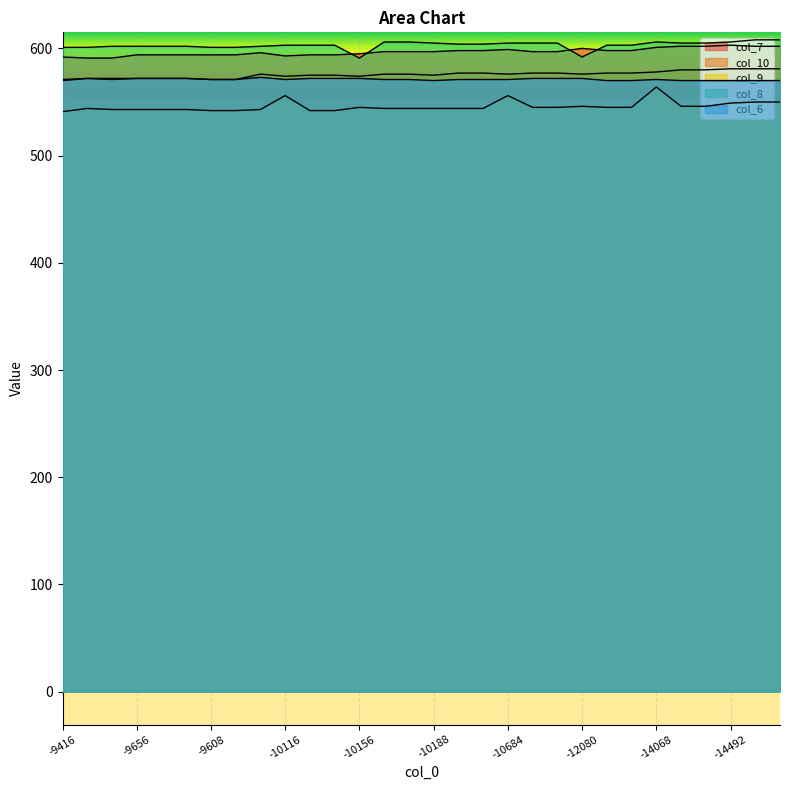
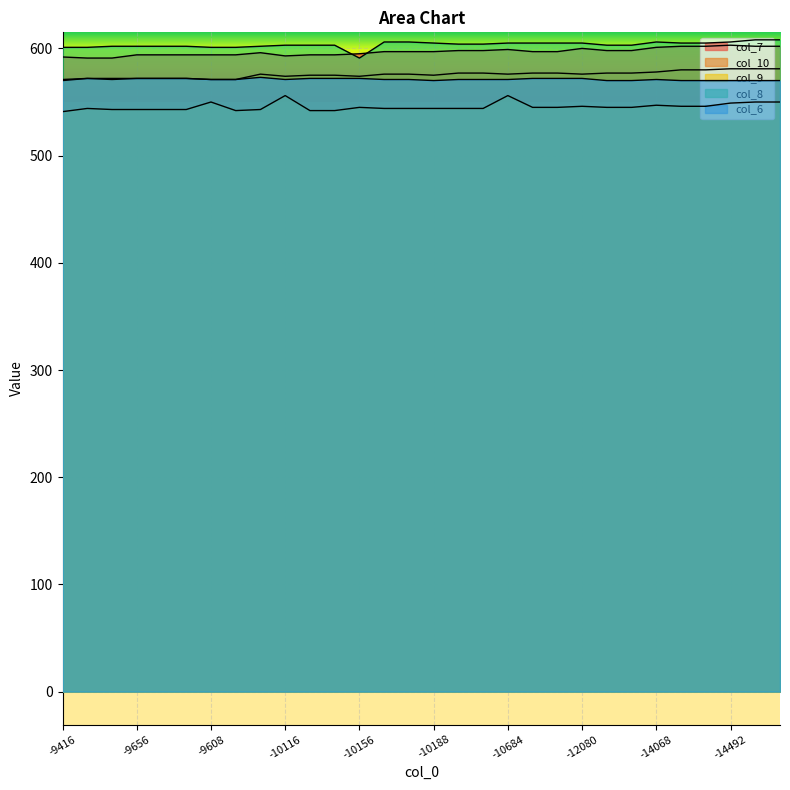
  {
    "col_9": {
      "-9416": 541,
      "-9656": 543,
-     "-9608": 542,
+     "-9608": 550,
      "-10116": 556,
      "-10156": 545,
      "-10188": 544,
      "-10684": 556,
      "-12080": 546,
-     "-14068": 564
+     "-14068": 547
    },
    "col_8": {
      "-9416": 601,
      "-9656": 602,
      "-9608": 601,
      "-10116": 603,
      "-10156": 591,
      "-10188": 605,
      "-10684": 605,
-     "-12080": 592,
+     "-12080": 605,
      "-14068": 606
    },
    "col_6": {
      "-10116": 571,
      "-10188": 570,
      "-10684": 571,
      "-12080": 572,
      "-14068": 571
    }
  }
